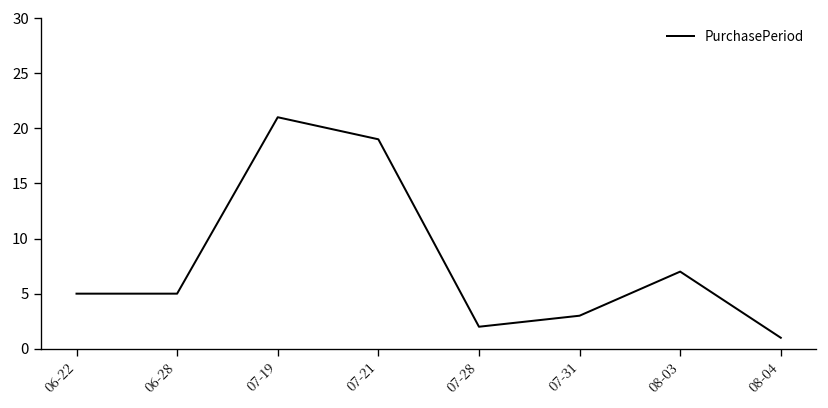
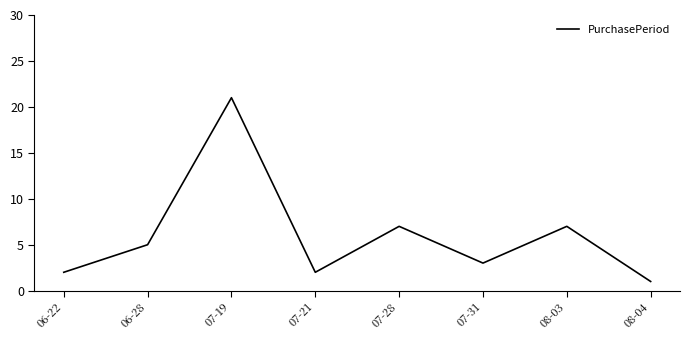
  {
-   "06-22": 5,
+   "06-22": 2,
    "06-28": 5,
    "07-19": 21,
-   "07-21": 19,
-   "07-28": 2,
+   "07-21": 2,
+   "07-28": 7,
    "07-31": 3,
    "08-03": 7,
    "08-04": 1
  }
